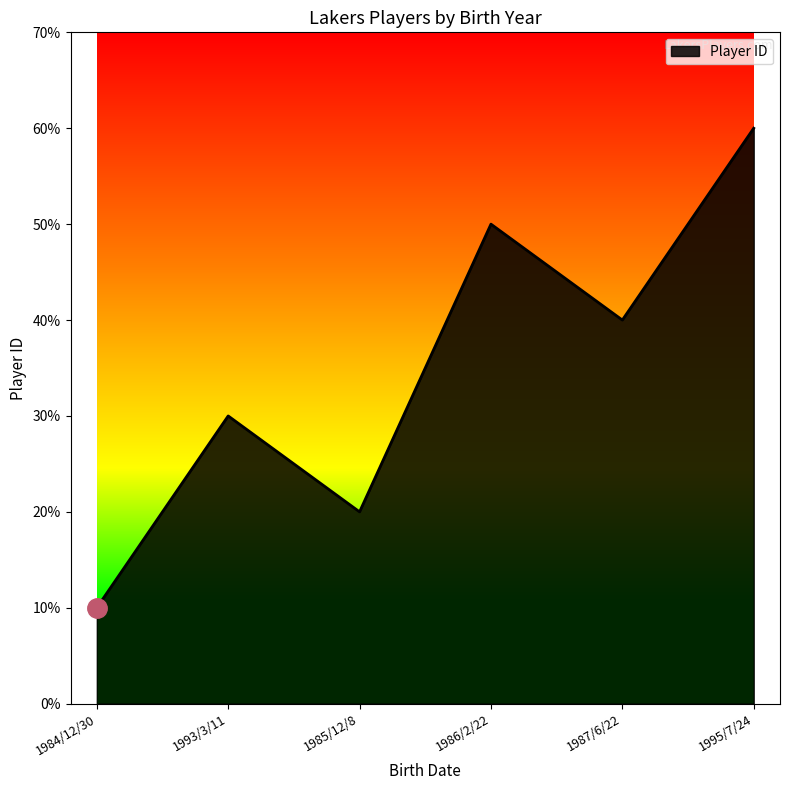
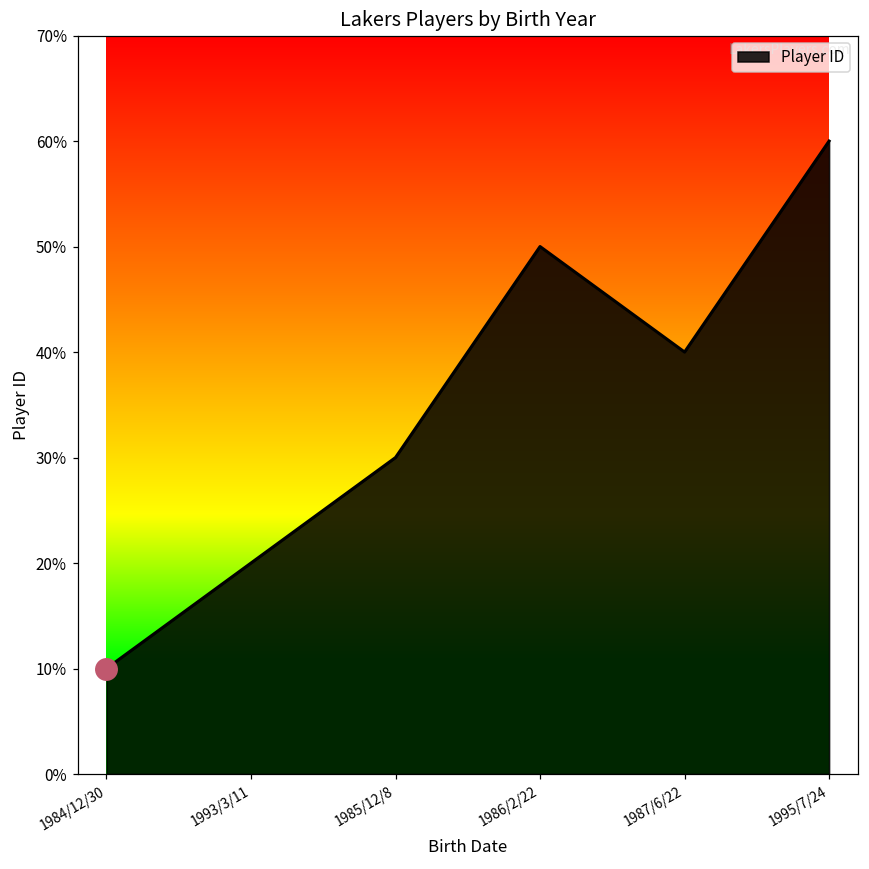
  {
    "Player ID": {
-     "1993/3/11": "30%",
-     "1985/12/8": "20%",
+     "1993/3/11": "20%",
+     "1985/12/8": "30%",
      "1986/2/22": "50%",
      "1987/6/22": "40%",
      "1995/7/24": "60%"
    }
  }
